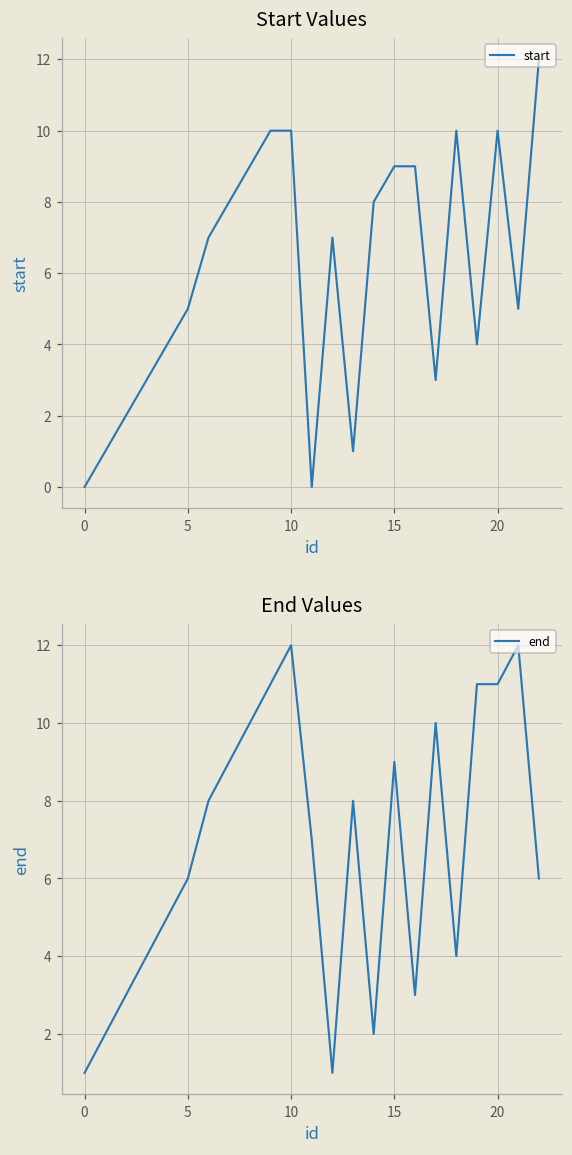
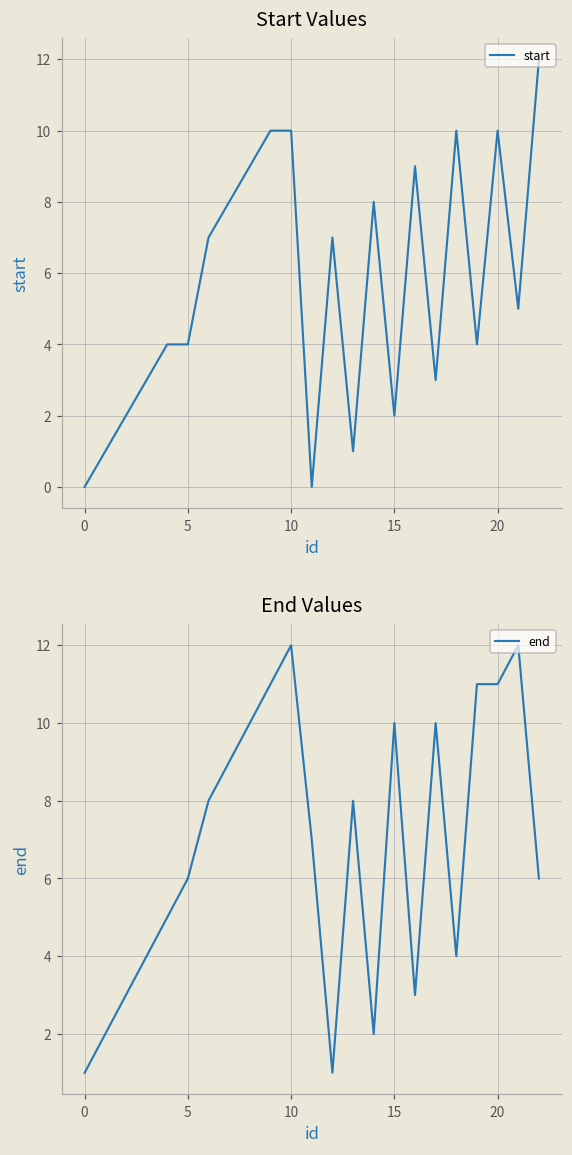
  {
    "Start Values": {
      "0": 0,
-     "5": 5,
+     "5": 4,
      "10": 10,
-     "15": 9,
+     "15": 2,
      "20": 10
    },
    "End Values": {
      "0": 1,
      "5": 6,
      "10": 12,
-     "15": 9,
+     "15": 10,
      "20": 11
    }
  }
